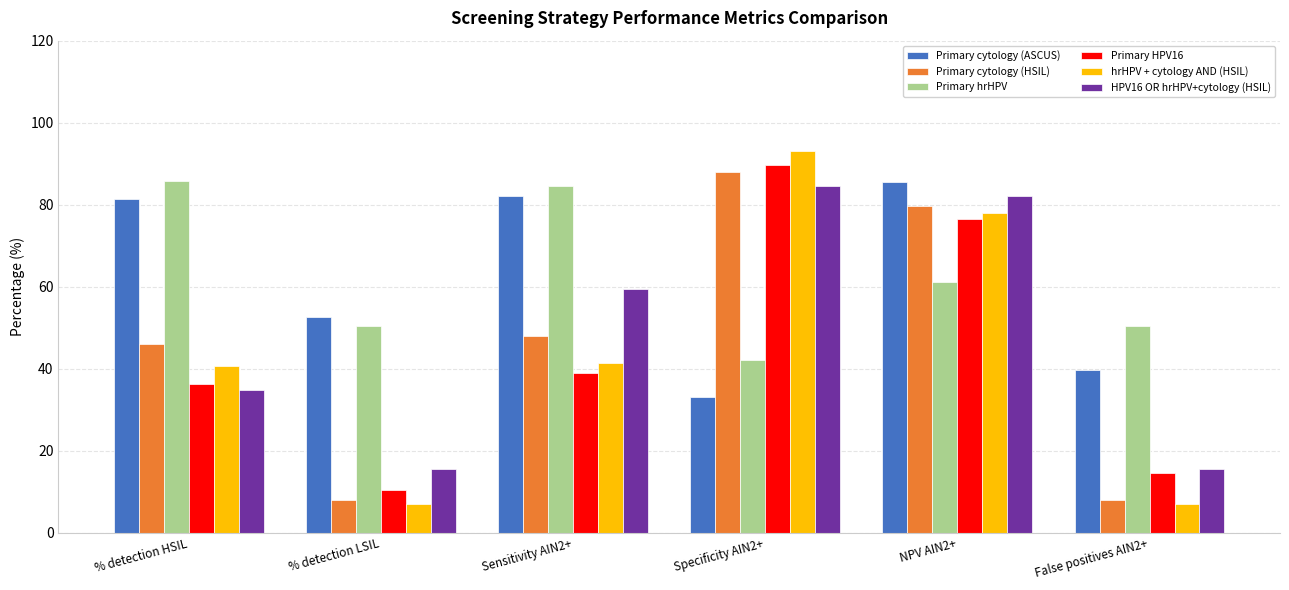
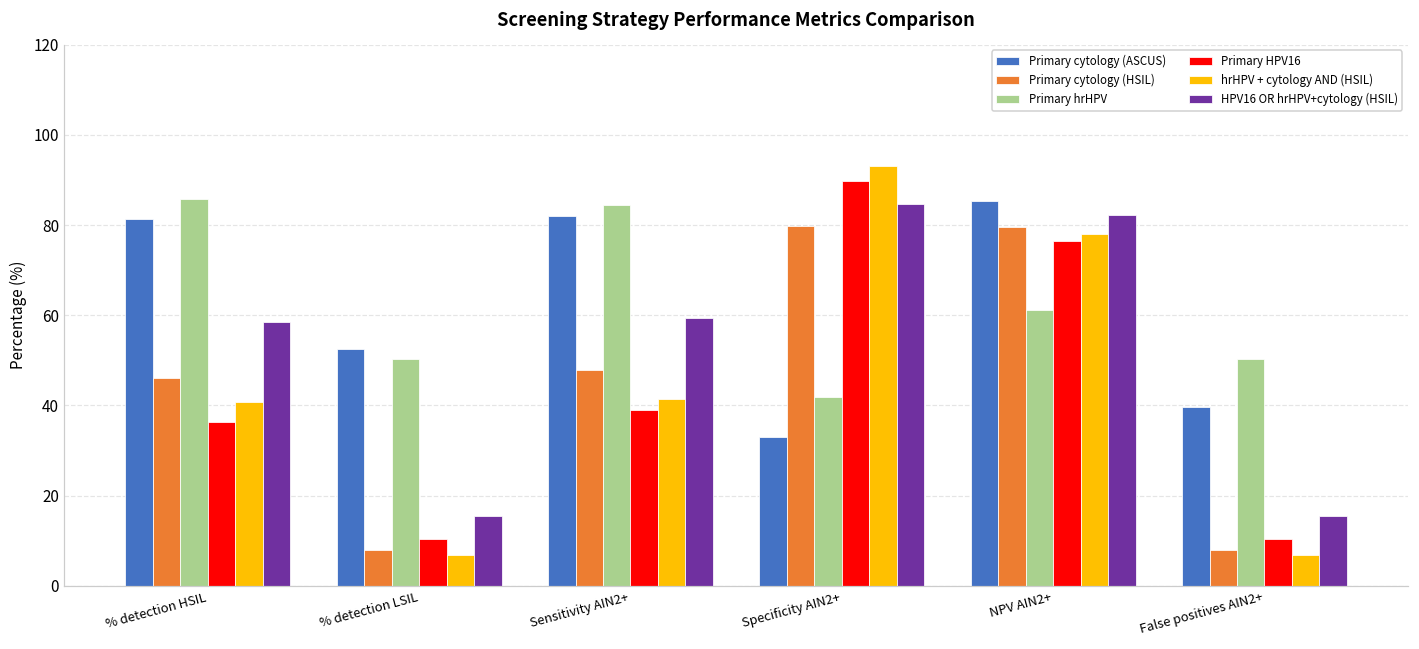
  {
    "Primary cytology (ASCUS)": {
      "% detection HSIL": 81,
      "% detection LSIL": 53,
      "Sensitivity AIN2+": 82,
      "Specificity AIN2+": 33,
      "NPV AIN2+": 85,
      "False positives AIN2+": 40
    },
    "Primary cytology (HSIL)": {
      "% detection HSIL": 46,
      "% detection LSIL": 8,
      "Sensitivity AIN2+": 48,
-     "Specificity AIN2+": 88,
+     "Specificity AIN2+": 80,
      "NPV AIN2+": 80,
      "False positives AIN2+": 8
    },
    "Primary hrHPV": {
      "% detection HSIL": 86,
      "% detection LSIL": 50,
      "Sensitivity AIN2+": 85,
      "Specificity AIN2+": 42,
      "NPV AIN2+": 61,
      "False positives AIN2+": 50
    },
    "Primary HPV16": {
      "% detection HSIL": 36,
      "% detection LSIL": 10,
      "Sensitivity AIN2+": 39,
      "Specificity AIN2+": 90,
      "NPV AIN2+": 76,
-     "False positives AIN2+": 15
+     "False positives AIN2+": 10
    },
    "hrHPV + cytology AND (HSIL)": {
      "% detection HSIL": 41,
      "% detection LSIL": 7,
      "Sensitivity AIN2+": 41,
      "Specificity AIN2+": 93,
      "NPV AIN2+": 78,
      "False positives AIN2+": 7
    },
    "HPV16 OR hrHPV+cytology (HSIL)": {
-     "% detection HSIL": 35,
+     "% detection HSIL": 58,
      "% detection LSIL": 15,
      "Sensitivity AIN2+": 59,
      "Specificity AIN2+": 85,
      "NPV AIN2+": 82,
      "False positives AIN2+": 15
    }
  }
